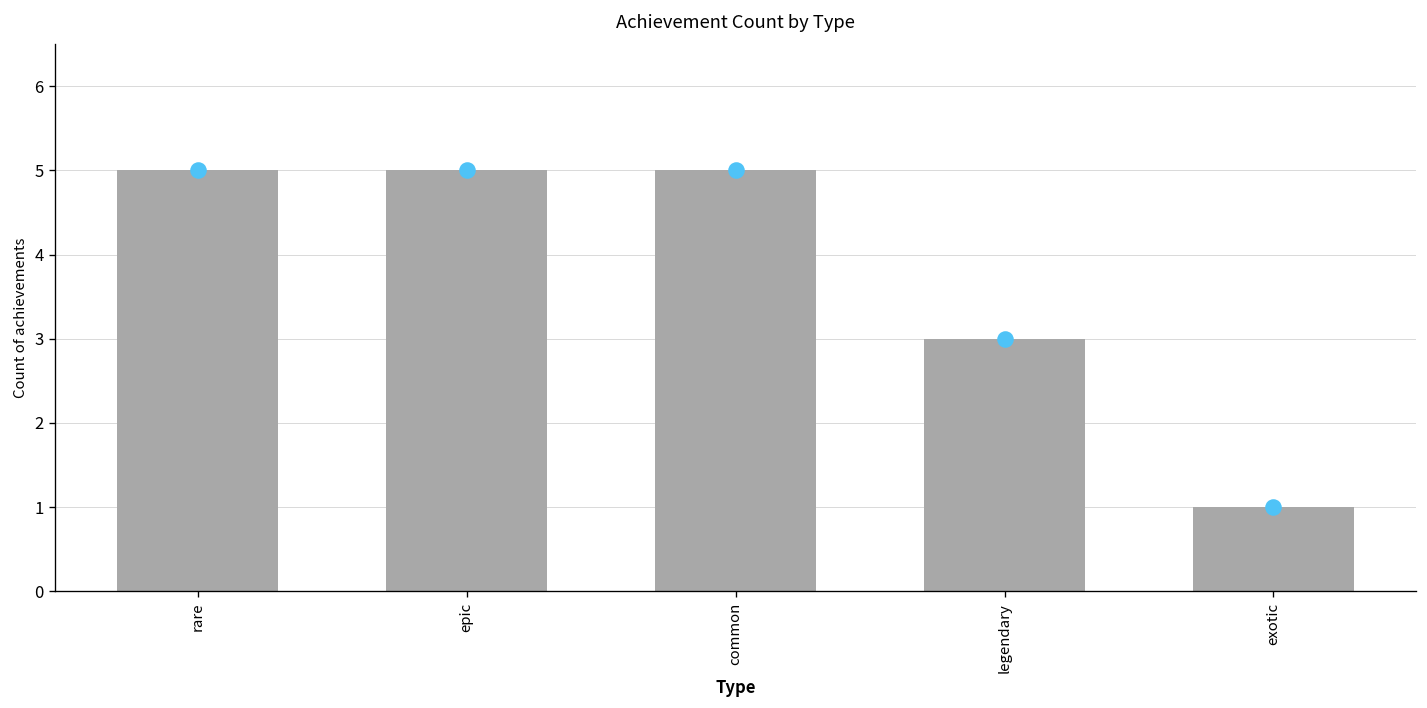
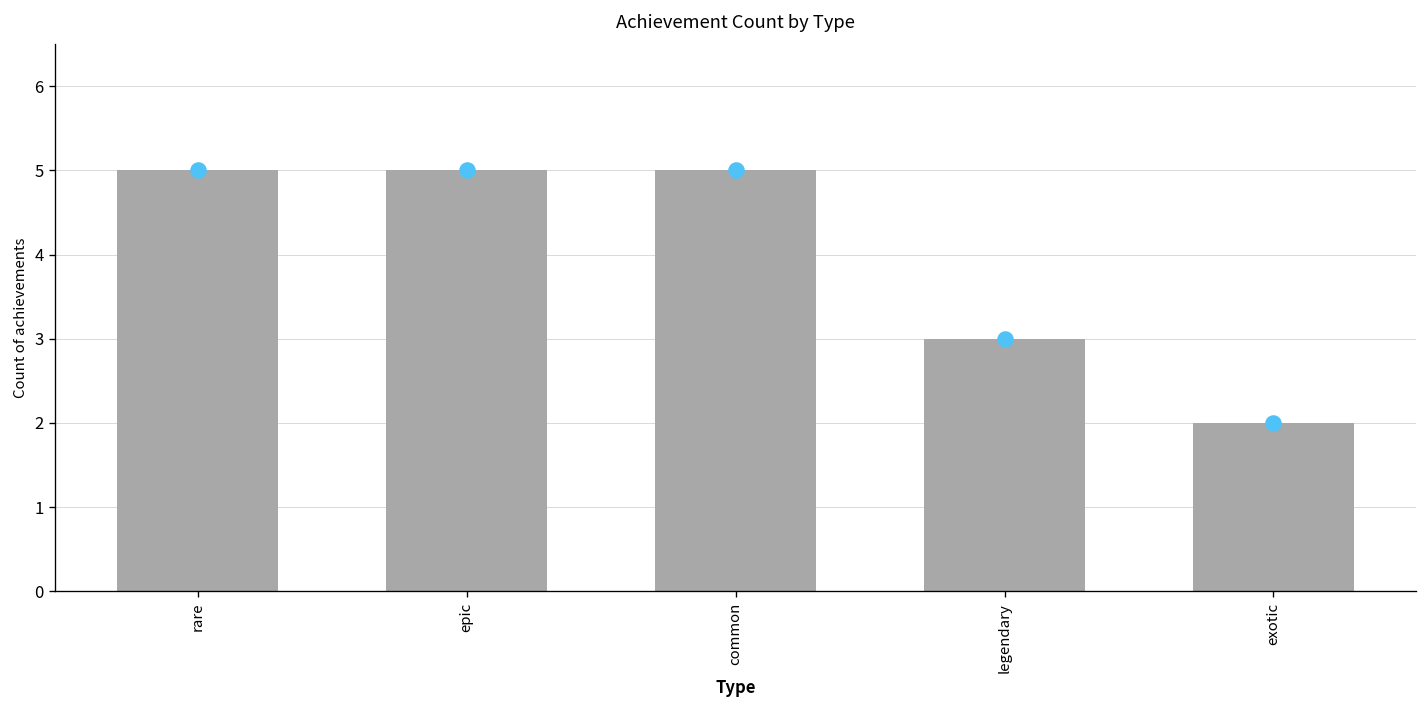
  {
    "rare": 5,
    "epic": 5,
    "common": 5,
    "legendary": 3,
-   "exotic": 1
+   "exotic": 2
  }
